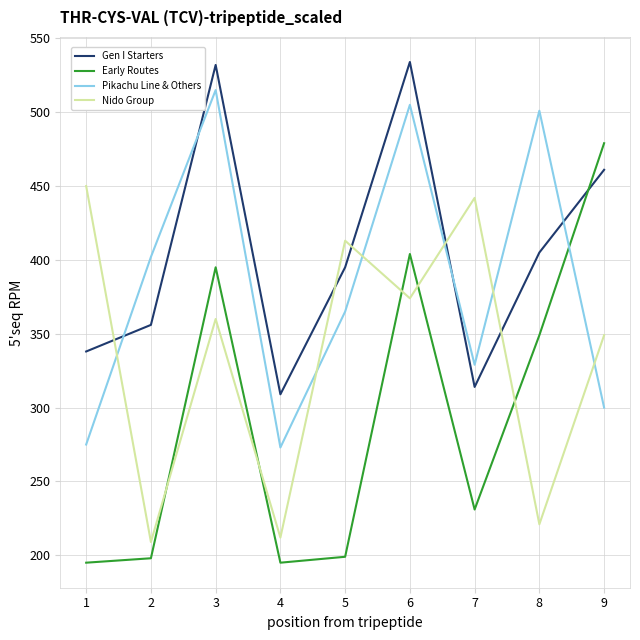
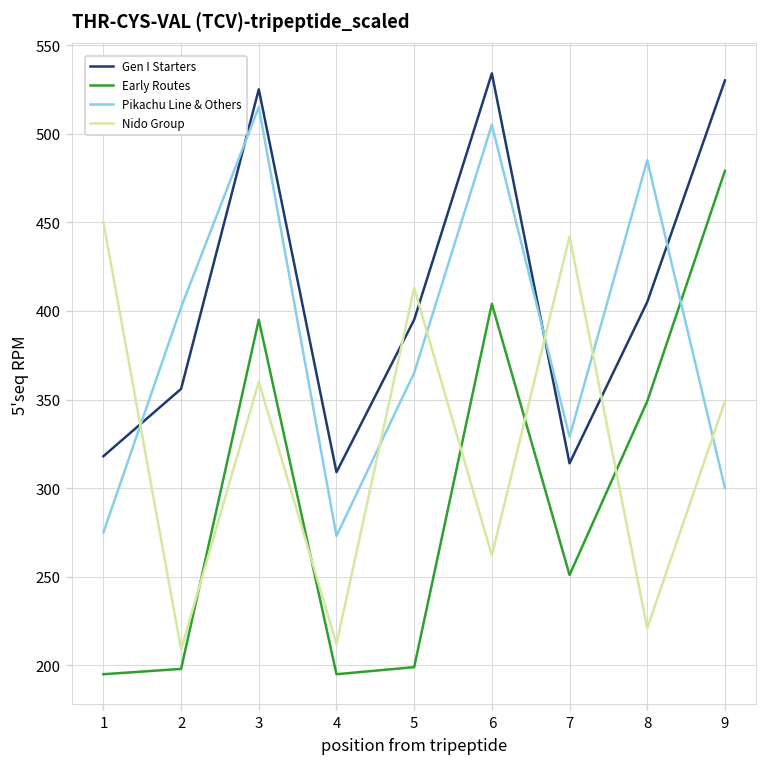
  {
    "Gen I Starters": {
-     "1": 338,
+     "1": 318,
      "2": 356,
-     "3": 532,
+     "3": 525,
      "4": 309,
      "5": 395,
      "6": 534,
      "7": 314,
      "8": 405,
-     "9": 461
+     "9": 530
    },
    "Early Routes": {
      "1": 195,
      "2": 198,
      "3": 395,
      "4": 195,
      "5": 199,
      "6": 404,
-     "7": 231,
+     "7": 251,
      "8": 349,
      "9": 479
    },
    "Pikachu Line & Others": {
      "1": 275,
      "2": 402,
      "3": 515,
      "4": 273,
      "5": 365,
      "6": 505,
      "7": 329,
-     "8": 501,
+     "8": 485,
      "9": 300
    },
    "Nido Group": {
      "1": 450,
      "2": 209,
      "3": 360,
      "4": 212,
      "5": 413,
-     "6": 374,
+     "6": 262,
      "7": 442,
      "8": 221,
      "9": 349
    }
  }
